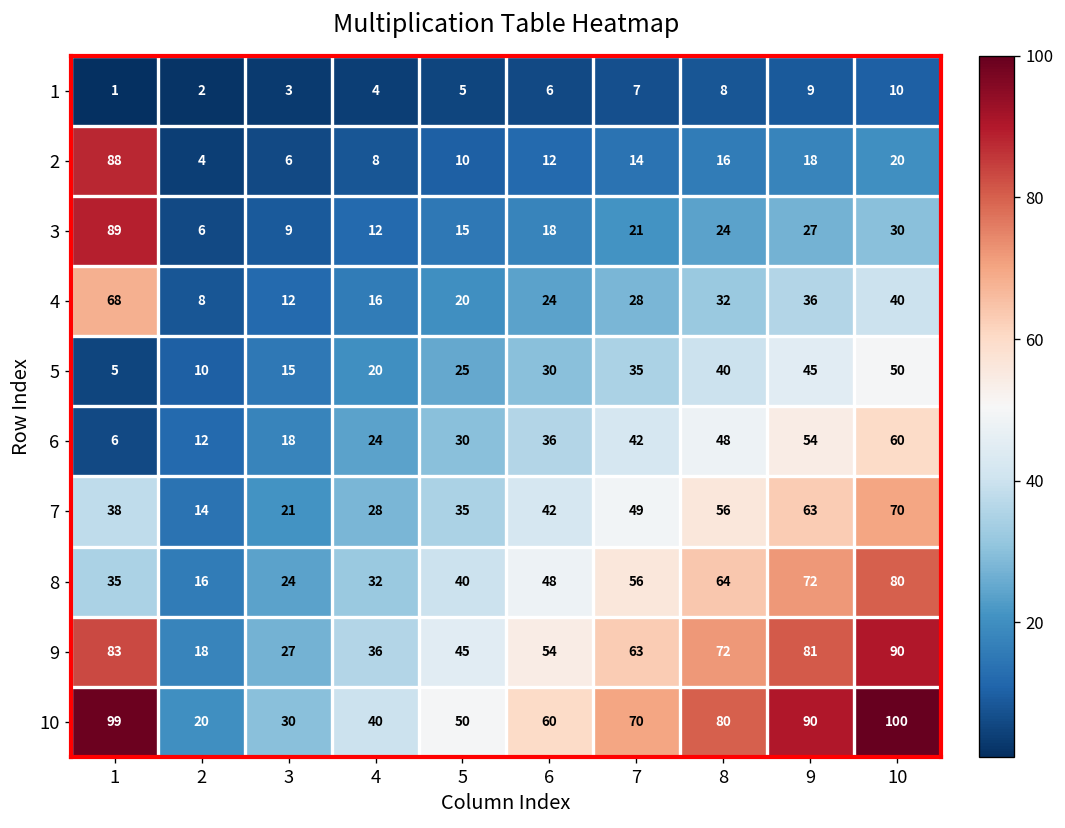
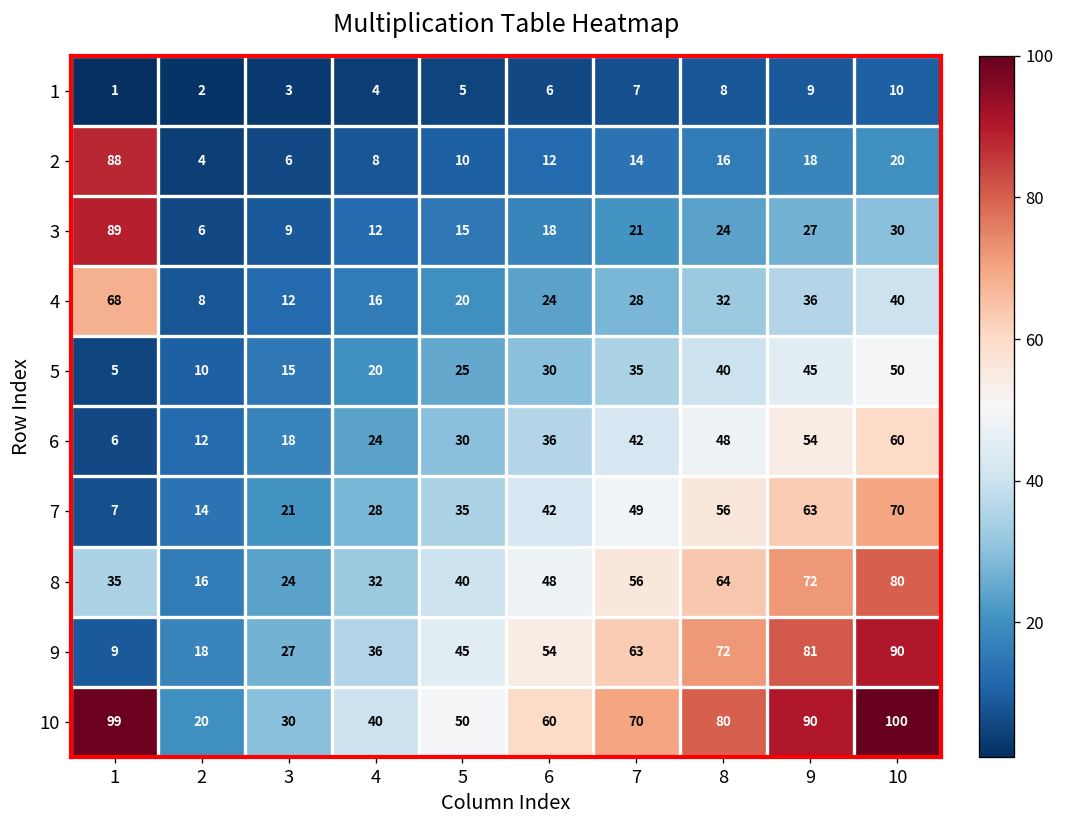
  {
    "1": {
      "1": 1,
      "2": 2,
      "3": 3,
      "4": 4,
      "5": 5,
      "6": 6,
      "7": 7,
      "8": 8,
      "9": 9,
      "10": 10
    },
    "2": {
      "1": 88,
      "2": 4,
      "3": 6,
      "4": 8,
      "5": 10,
      "6": 12,
      "7": 14,
      "8": 16,
      "9": 18,
      "10": 20
    },
    "3": {
      "1": 89,
      "2": 6,
      "3": 9,
      "4": 12,
      "5": 15,
      "6": 18,
      "7": 21,
      "8": 24,
      "9": 27,
      "10": 30
    },
    "4": {
      "1": 68,
      "2": 8,
      "3": 12,
      "4": 16,
      "5": 20,
      "6": 24,
      "7": 28,
      "8": 32,
      "9": 36,
      "10": 40
    },
    "5": {
      "1": 5,
      "2": 10,
      "3": 15,
      "4": 20,
      "5": 25,
      "6": 30,
      "7": 35,
      "8": 40,
      "9": 45,
      "10": 50
    },
    "6": {
      "1": 6,
      "2": 12,
      "3": 18,
      "4": 24,
      "5": 30,
      "6": 36,
      "7": 42,
      "8": 48,
      "9": 54,
      "10": 60
    },
    "7": {
-     "1": 38,
+     "1": 7,
      "2": 14,
      "3": 21,
      "4": 28,
      "5": 35,
      "6": 42,
      "7": 49,
      "8": 56,
      "9": 63,
      "10": 70
    },
    "8": {
      "1": 35,
      "2": 16,
      "3": 24,
      "4": 32,
      "5": 40,
      "6": 48,
      "7": 56,
      "8": 64,
      "9": 72,
      "10": 80
    },
    "9": {
-     "1": 83,
+     "1": 9,
      "2": 18,
      "3": 27,
      "4": 36,
      "5": 45,
      "6": 54,
      "7": 63,
      "8": 72,
      "9": 81,
      "10": 90
    },
    "10": {
      "1": 99,
      "2": 20,
      "3": 30,
      "4": 40,
      "5": 50,
      "6": 60,
      "7": 70,
      "8": 80,
      "9": 90,
      "10": 100
    }
  }
